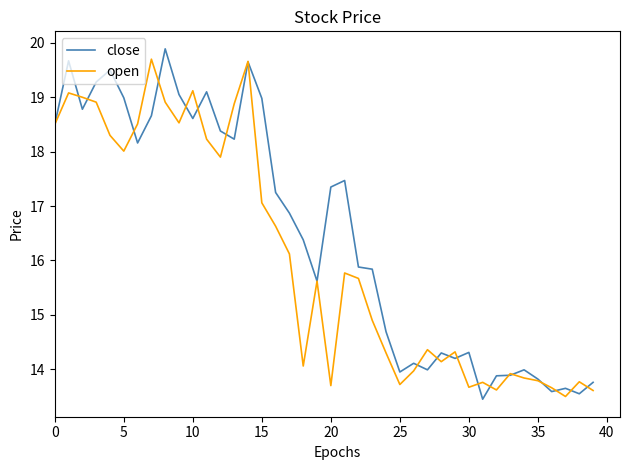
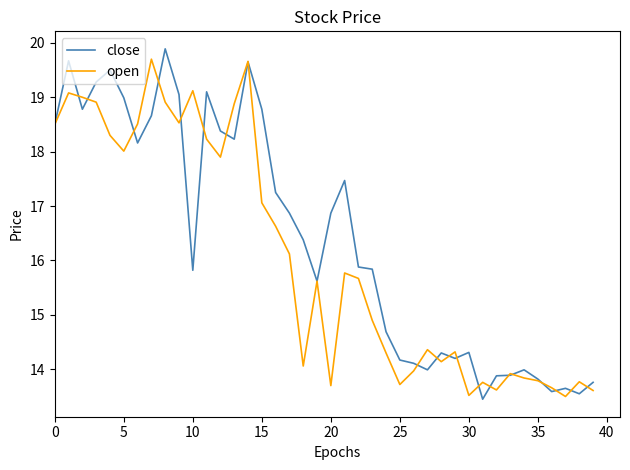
  {
    "close": {
      "5": 19.0,
-     "10": 18.6,
-     "15": 19.0,
-     "20": 17.4,
-     "25": 14.0,
+     "10": 15.8,
+     "15": 18.8,
+     "20": 16.9,
+     "25": 14.2,
      "30": 14.3
    },
    "open": {
      "5": 18.0,
      "10": 19.1,
      "15": 17.1,
      "20": 13.7,
      "25": 13.7,
-     "30": 13.7
+     "30": 13.5
    }
  }
